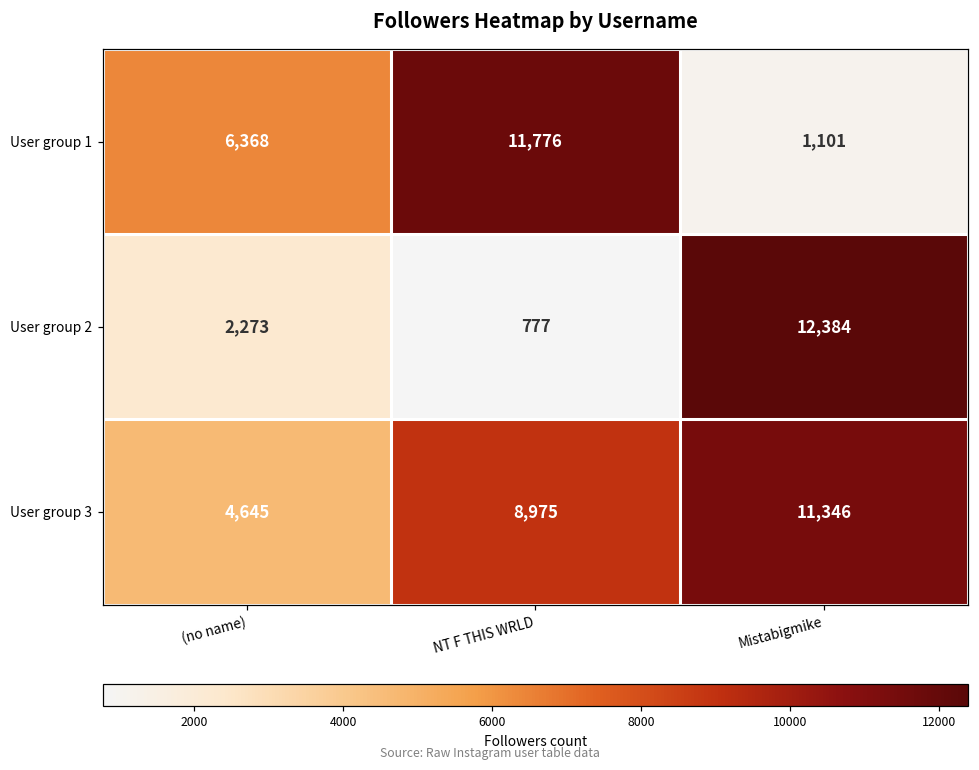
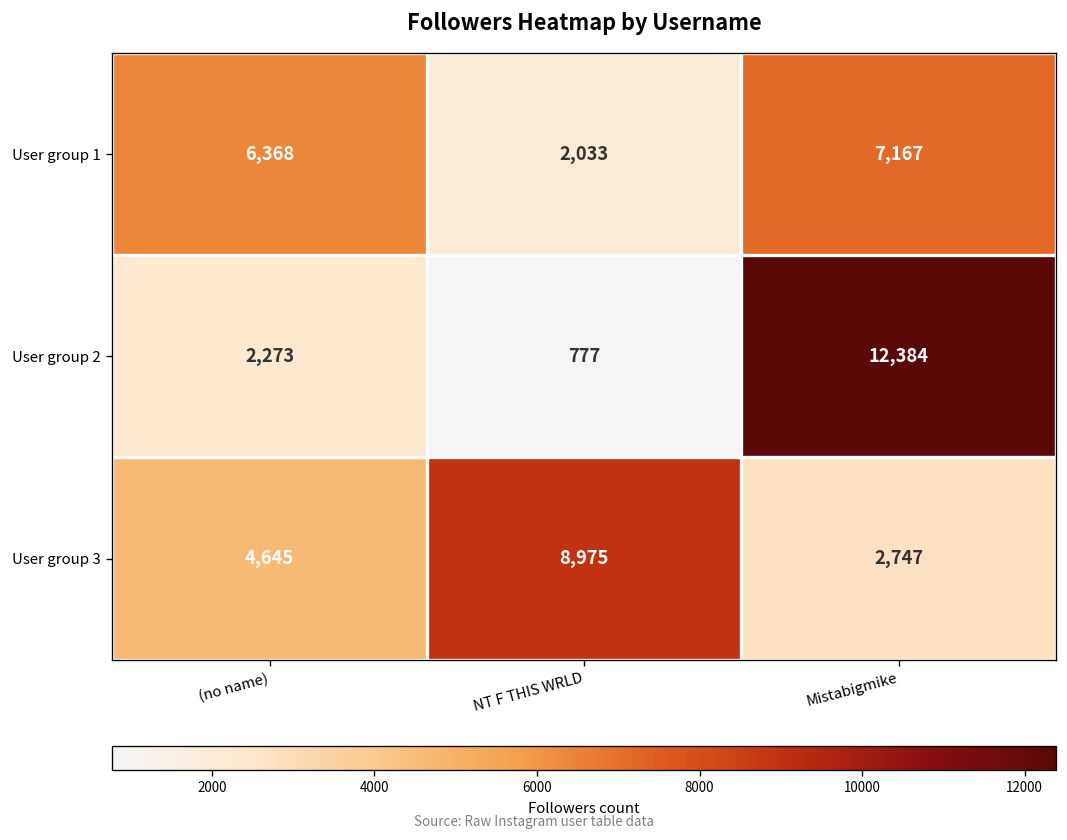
  {
    "User group 1": {
      "(no name)": "6,368",
-     "NT F THIS WRLD": "11,776",
-     "Mistabigmike": "1,101"
+     "NT F THIS WRLD": "2,033",
+     "Mistabigmike": "7,167"
    },
    "User group 2": {
      "(no name)": "2,273",
      "NT F THIS WRLD": "777",
      "Mistabigmike": "12,384"
    },
    "User group 3": {
      "(no name)": "4,645",
      "NT F THIS WRLD": "8,975",
-     "Mistabigmike": "11,346"
+     "Mistabigmike": "2,747"
    }
  }
